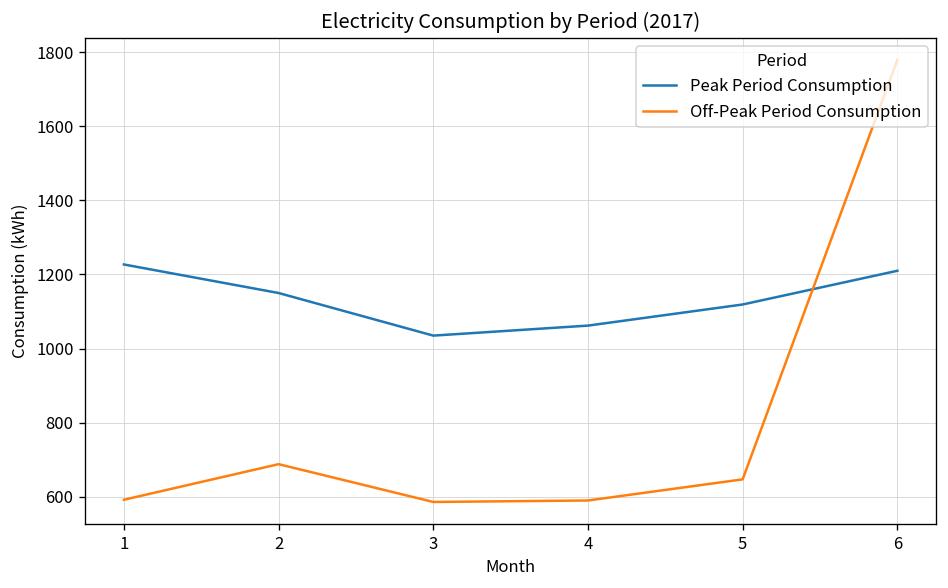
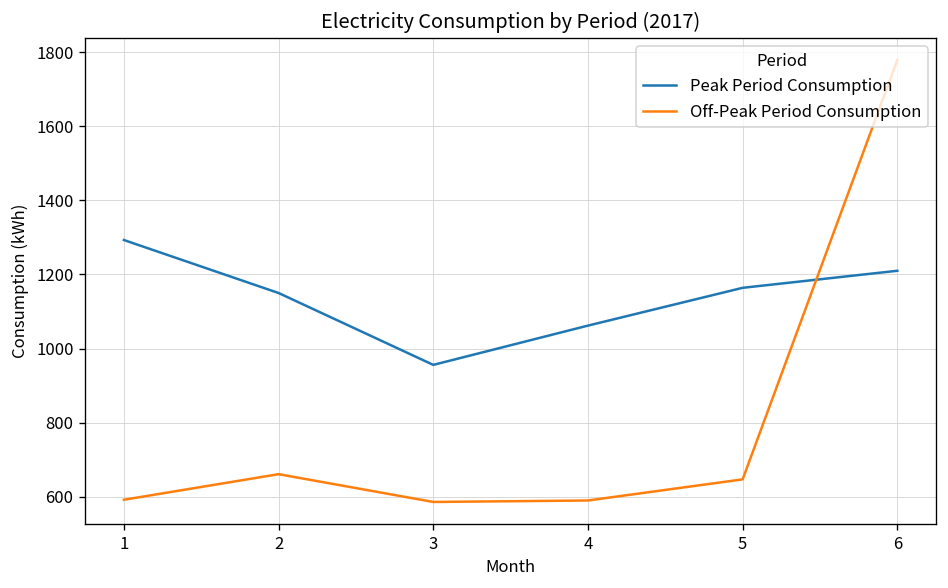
  {
    "Peak Period Consumption": {
-     "1": 1230,
+     "1": 1290,
      "2": 1150,
-     "3": 1040,
+     "3": 960,
      "4": 1060,
-     "5": 1120,
+     "5": 1160,
      "6": 1210
    },
    "Off-Peak Period Consumption": {
      "1": 590,
-     "2": 690,
+     "2": 660,
      "3": 590,
      "4": 590,
      "5": 650
    }
  }
